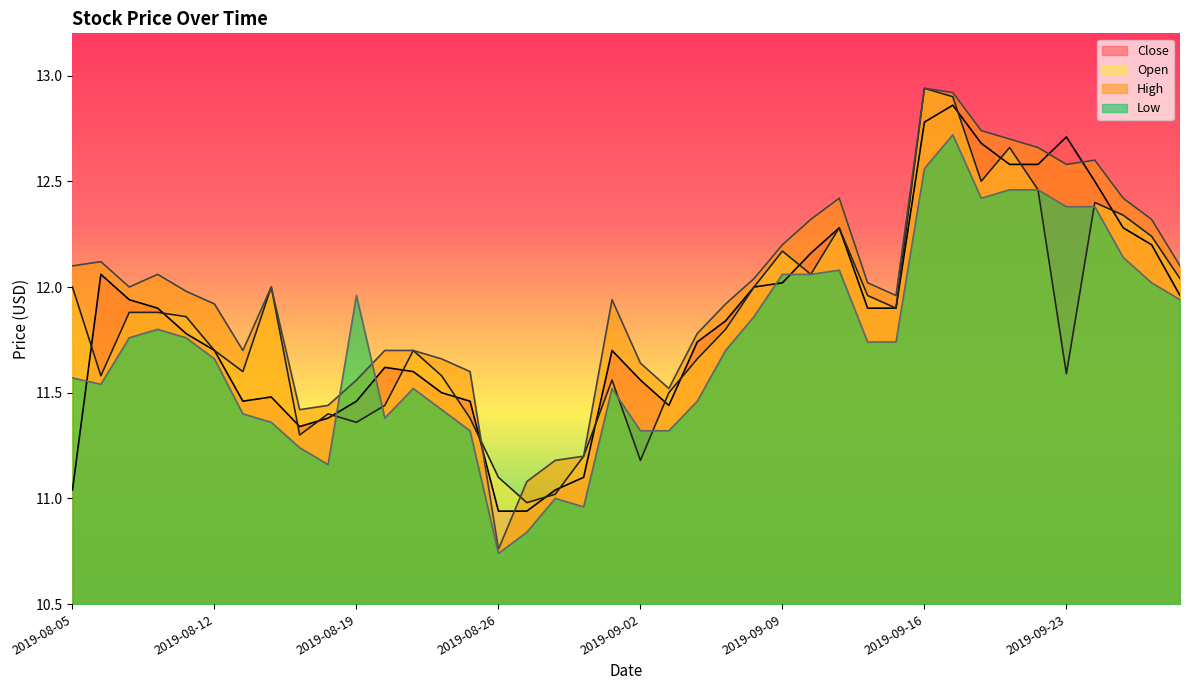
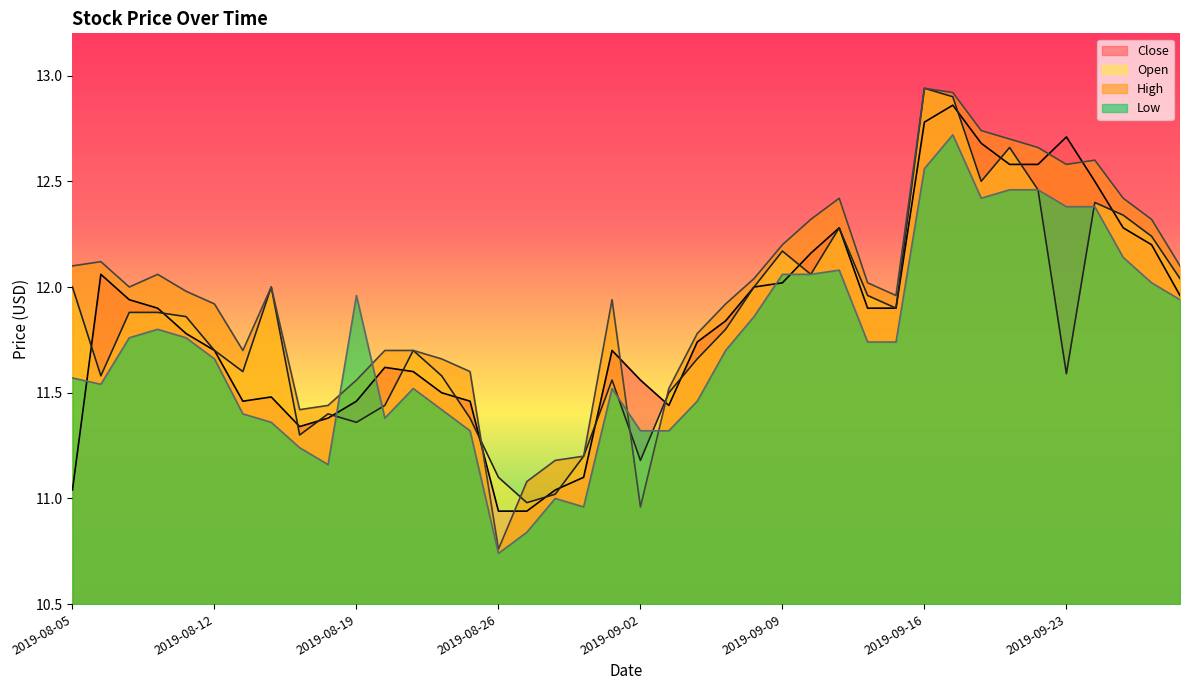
  {
    "Close": {
      "2019-08-05": 11.04,
      "2019-08-19": 11.46,
      "2019-08-26": 10.94,
      "2019-09-02": 11.56,
      "2019-09-09": 12.02,
      "2019-09-16": 12.78,
      "2019-09-23": 12.71
    },
    "Open": {
      "2019-08-05": 12.00,
      "2019-08-19": 11.36,
      "2019-08-26": 11.10,
      "2019-09-02": 11.18,
      "2019-09-09": 12.17,
      "2019-09-23": 11.59
    },
    "High": {
      "2019-08-05": 12.10,
      "2019-08-12": 11.92,
      "2019-08-19": 11.56,
      "2019-08-26": 10.76,
-     "2019-09-02": 11.64,
+     "2019-09-02": 10.96,
      "2019-09-09": 12.20,
      "2019-09-23": 12.58
    },
    "Low": {
      "2019-08-05": 11.57,
      "2019-08-12": 11.66,
      "2019-08-19": 11.96,
      "2019-08-26": 10.74,
      "2019-09-02": 11.32,
      "2019-09-09": 12.06,
      "2019-09-16": 12.56,
      "2019-09-23": 12.38
    }
  }
